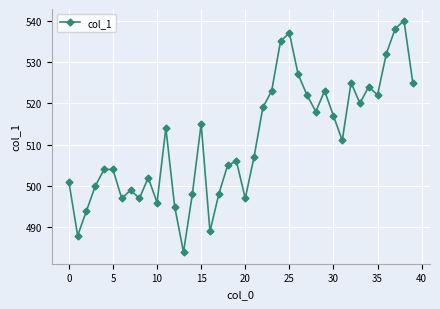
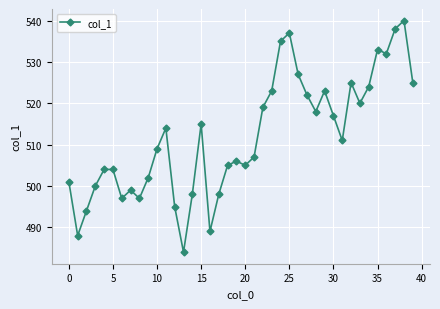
  {
    "0": 501,
    "5": 504,
-   "10": 496,
+   "10": 509,
    "15": 515,
-   "20": 497,
+   "20": 505,
    "25": 537,
    "30": 517,
-   "35": 522
+   "35": 533
  }
